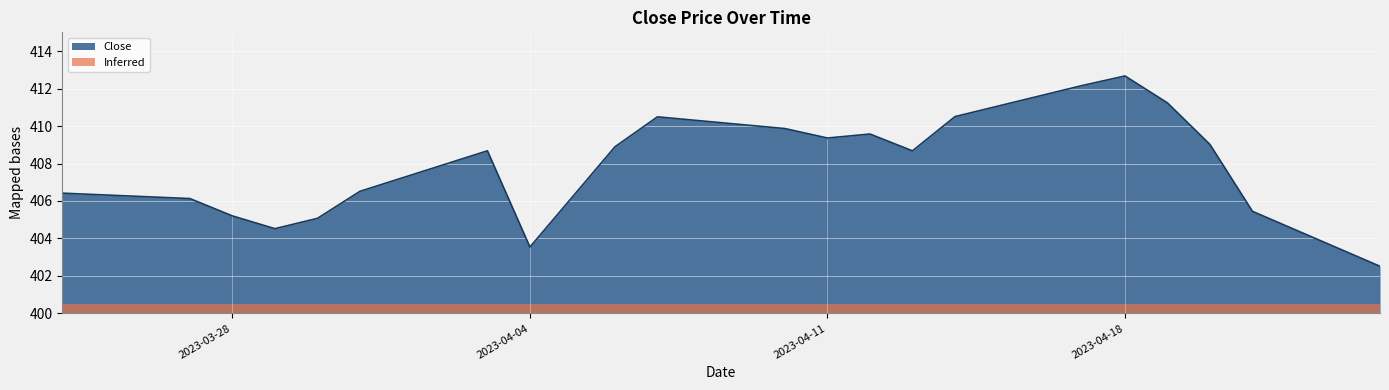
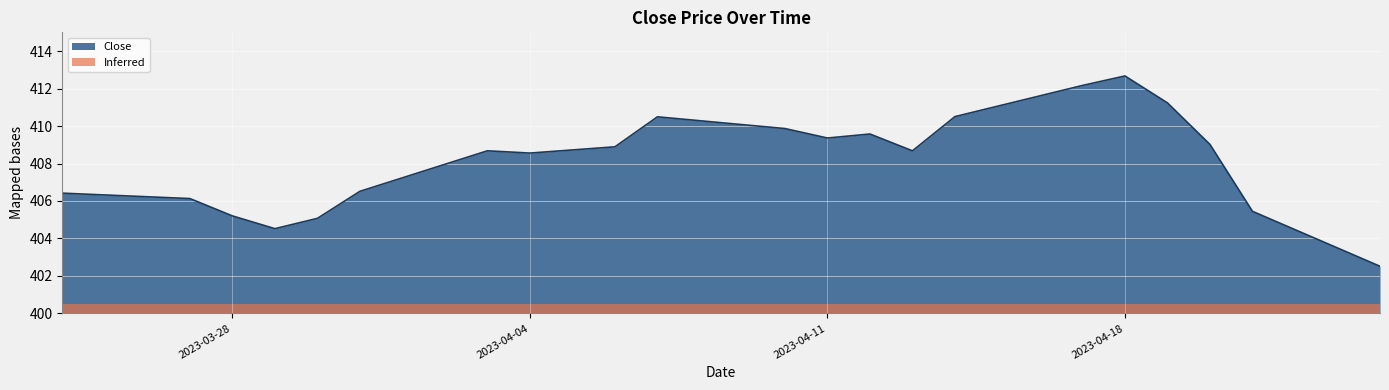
  {
    "Close": {
      "2023-03-28": 405.2,
-     "2023-04-04": 403.5,
+     "2023-04-04": 408.6,
      "2023-04-11": 409.4,
      "2023-04-18": 412.7
    },
    "Inferred": {
      "2023-03-28": 400.5,
      "2023-04-04": 400.5,
      "2023-04-11": 400.5,
      "2023-04-18": 400.5
    }
  }
